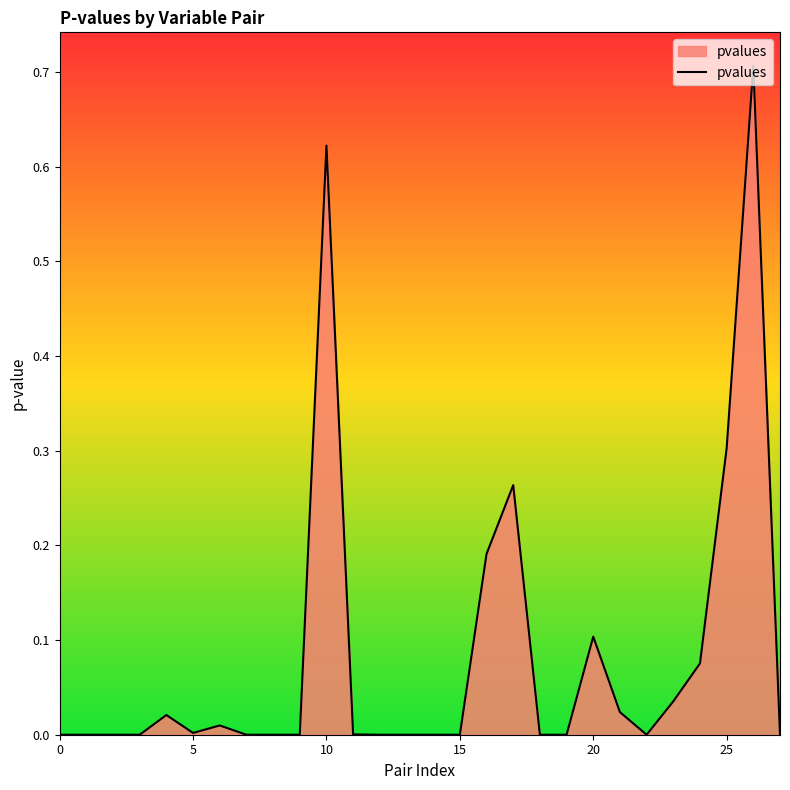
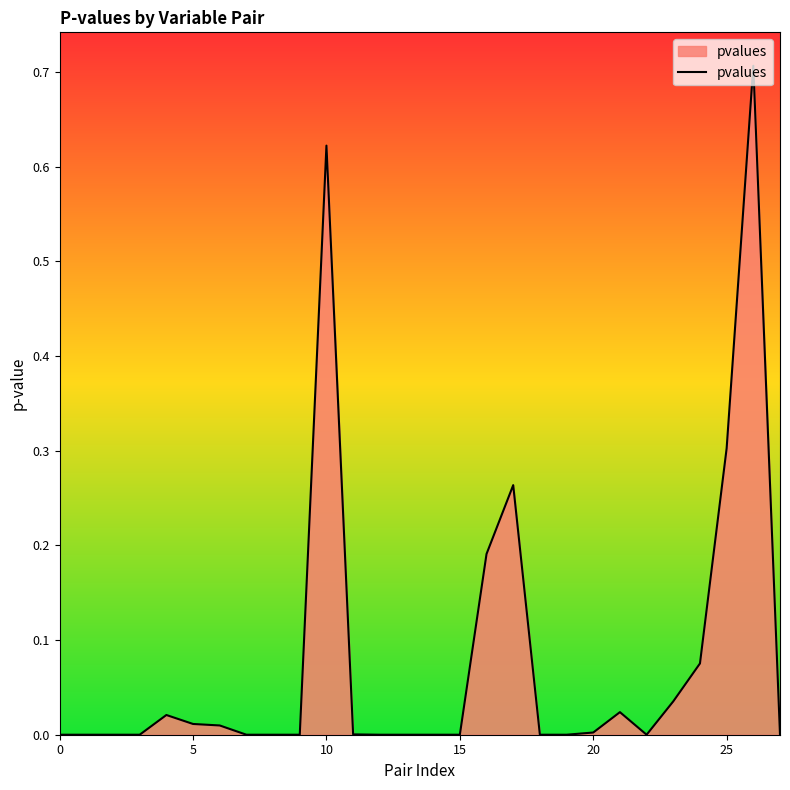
  {
    "0": 0.00,
-   "5": 0.00,
+   "5": 0.01,
    "10": 0.62,
    "15": 0.00,
-   "20": 0.10,
+   "20": 0.00,
    "25": 0.30
  }
